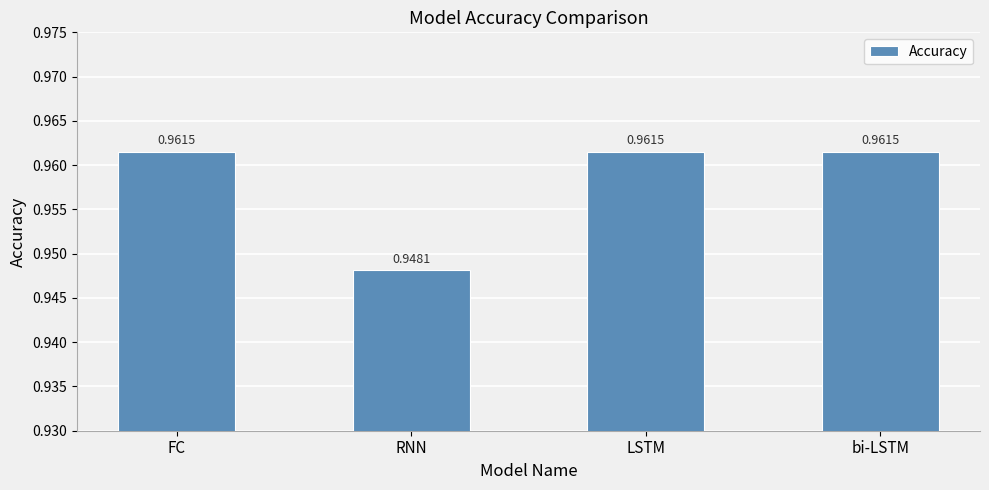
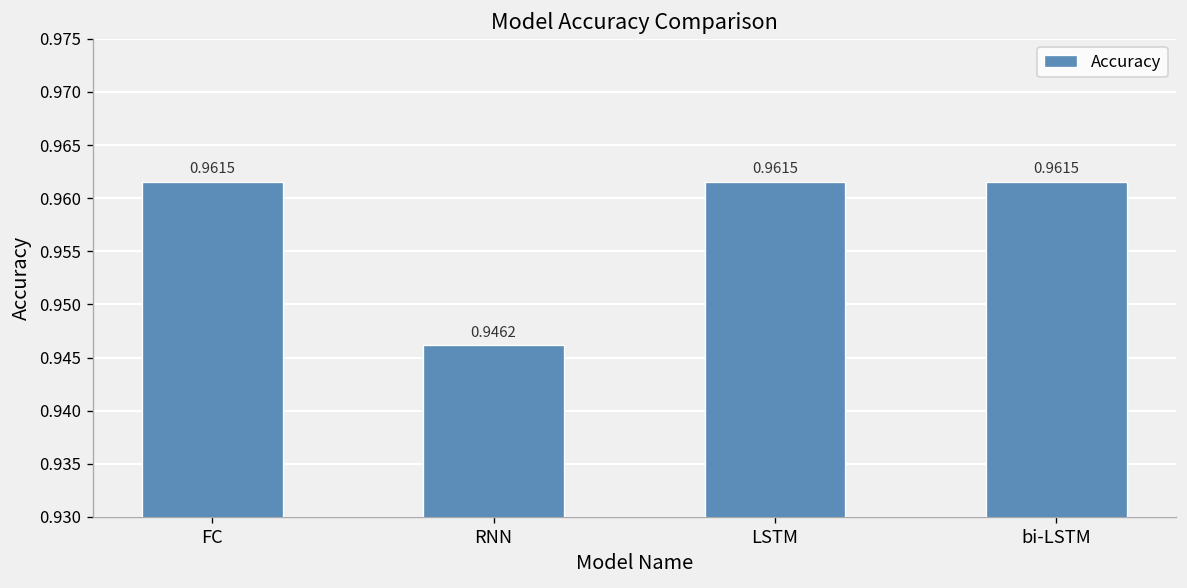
  {
    "FC": 0.9615,
-   "RNN": 0.9481,
+   "RNN": 0.9462,
    "LSTM": 0.9615,
    "bi-LSTM": 0.9615
  }
